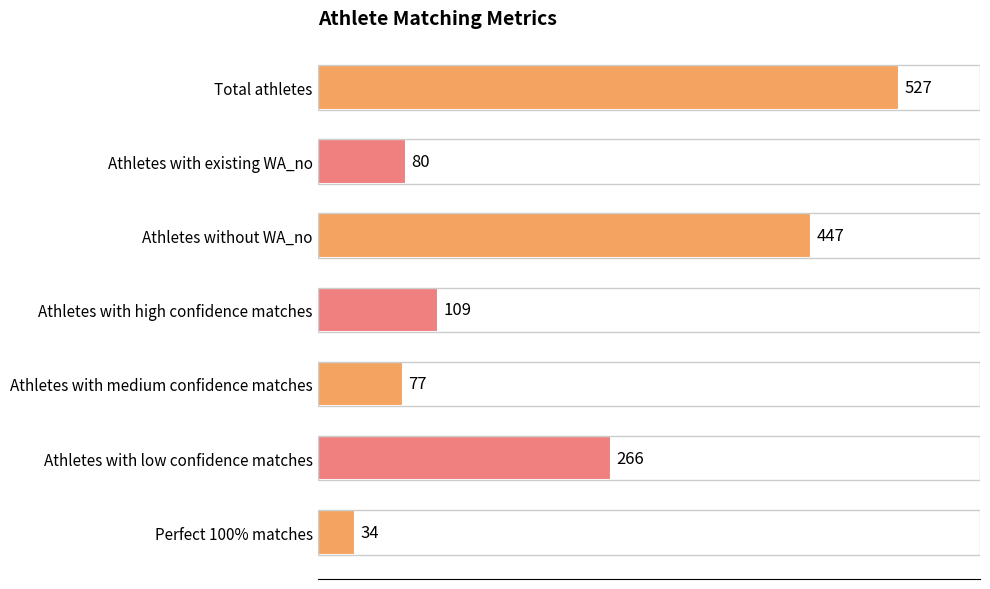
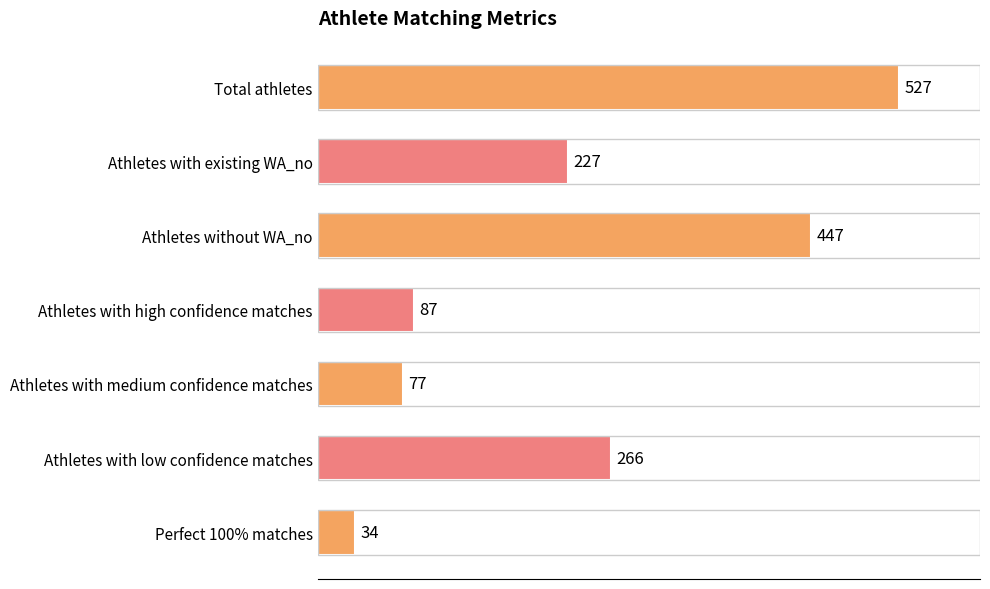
  {
    "Total athletes": 527,
-   "Athletes with existing WA_no": 80,
+   "Athletes with existing WA_no": 227,
    "Athletes without WA_no": 447,
-   "Athletes with high confidence matches": 109,
+   "Athletes with high confidence matches": 87,
    "Athletes with medium confidence matches": 77,
    "Athletes with low confidence matches": 266,
    "Perfect 100% matches": 34
  }
